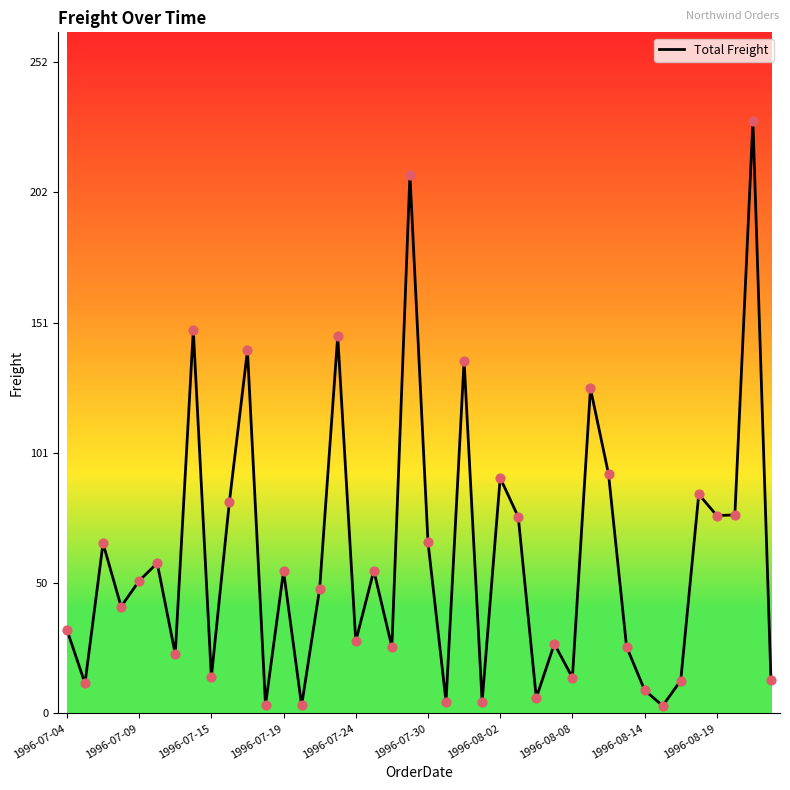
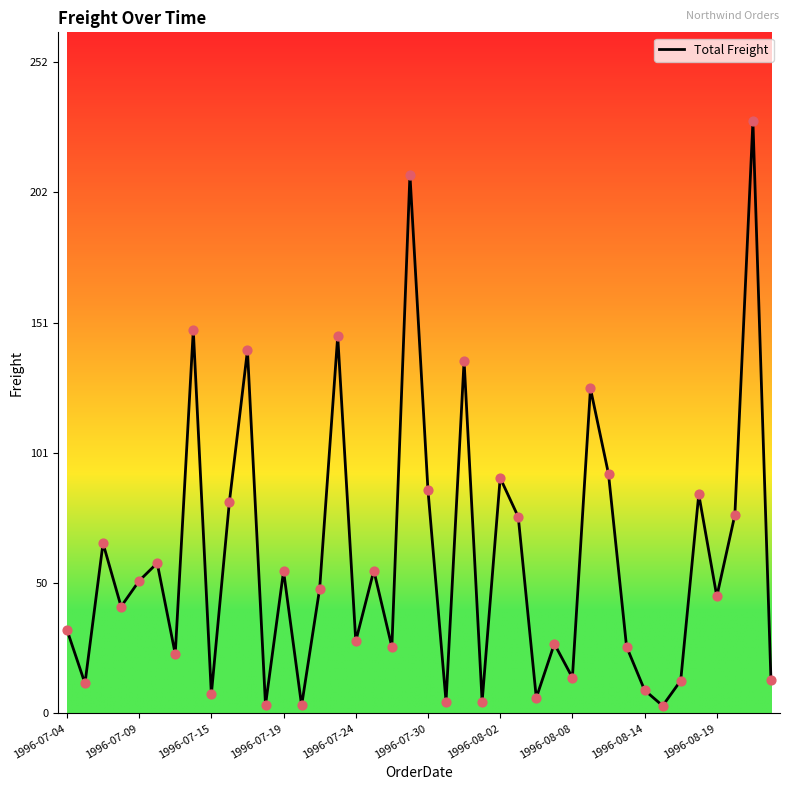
  {
    "1996-07-04": 32,
    "1996-07-09": 51,
-   "1996-07-15": 14,
+   "1996-07-15": 7,
    "1996-07-24": 28,
-   "1996-07-30": 66,
+   "1996-07-30": 86,
    "1996-08-02": 91,
    "1996-08-08": 14,
-   "1996-08-19": 77
+   "1996-08-19": 45
  }
